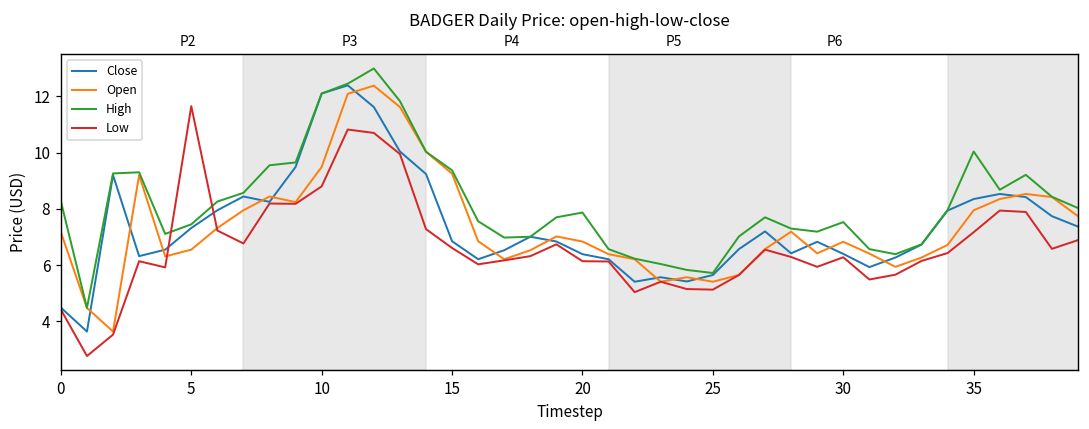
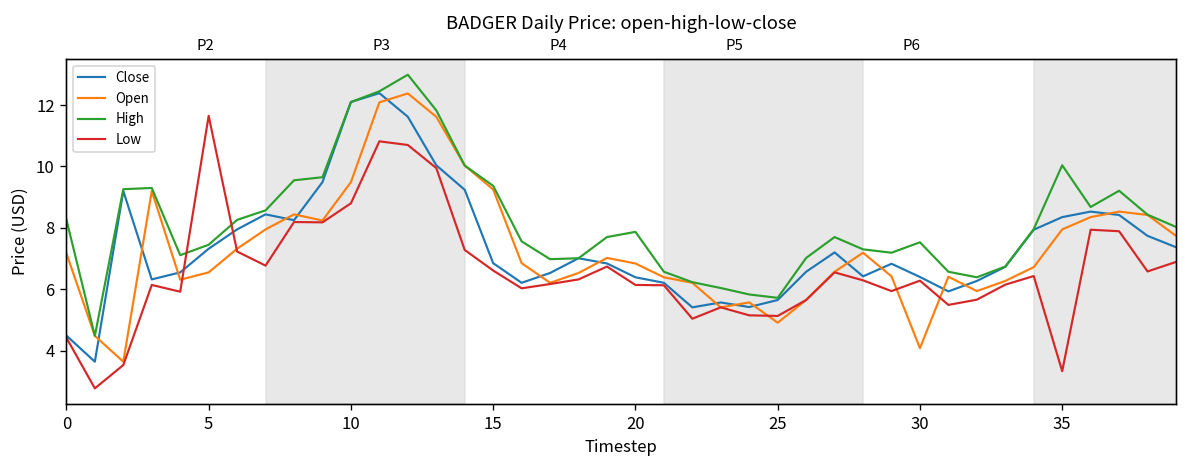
  {
    "Close": {
      "5": 7.3,
      "15": 6.9,
      "20": 6.4,
      "30": 6.4,
      "35": 8.4
    },
    "Open": {
      "0": 7.2,
      "5": 6.6,
      "10": 9.5,
      "15": 9.3,
      "20": 6.8,
-     "25": 5.4,
-     "30": 6.8,
+     "25": 4.9,
+     "30": 4.1,
      "35": 8.0
    },
    "High": {
      "0": 8.3,
      "5": 7.5,
      "15": 9.4,
      "20": 7.9,
      "30": 7.5,
      "35": 10.0
    },
    "Low": {
      "5": 11.7,
      "10": 8.8,
      "15": 6.6,
      "20": 6.1,
      "25": 5.1,
      "30": 6.3,
-     "35": 7.2
+     "35": 3.3
    }
  }
